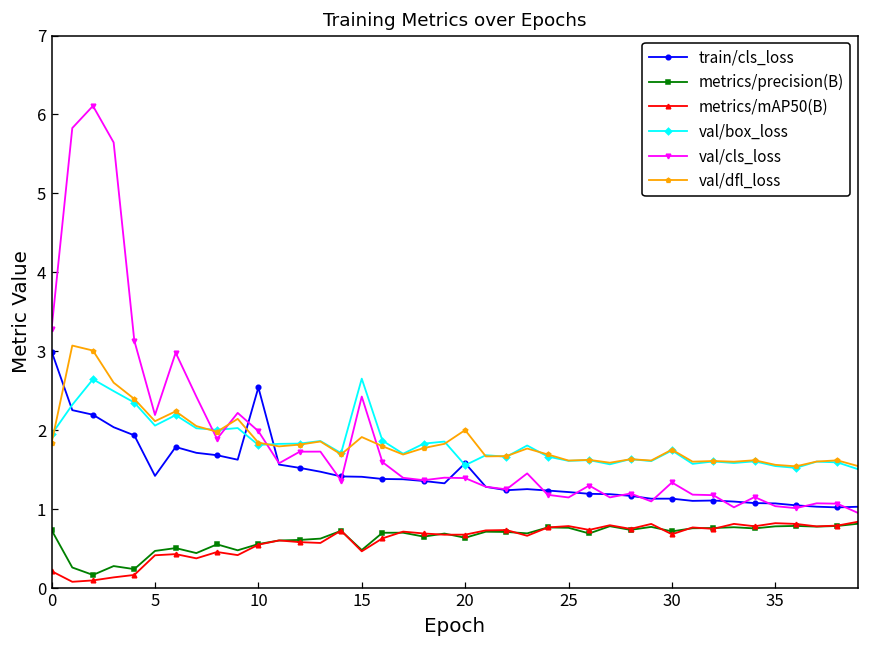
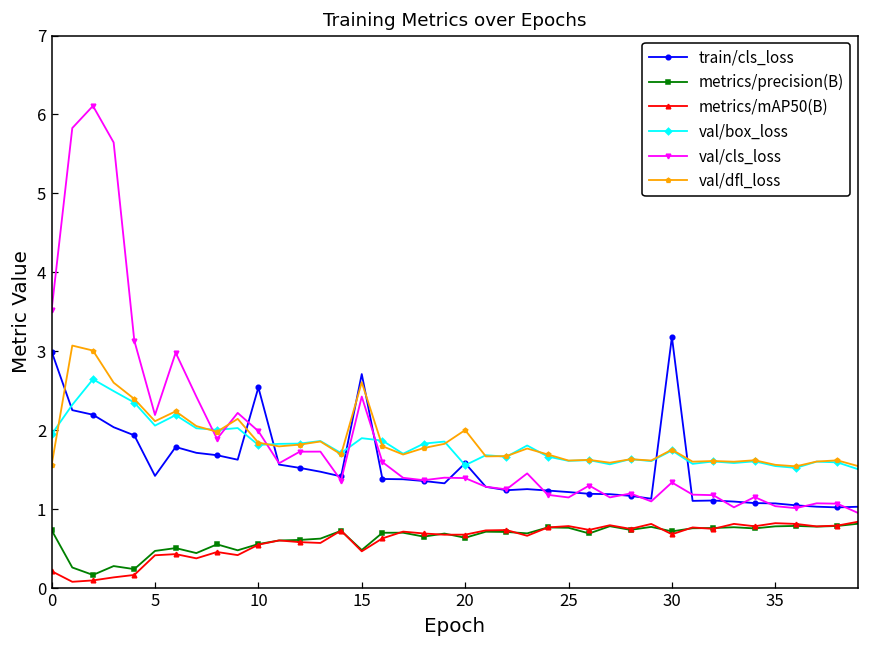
  {
    "train/cls_loss": {
      "0": 3.0,
      "5": 1.4,
      "10": 2.5,
-     "15": 1.4,
+     "15": 2.7,
      "25": 1.2,
-     "30": 1.1,
+     "30": 3.2,
      "35": 1.1
    },
    "metrics/precision(B)": {
      "0": 0.7,
      "5": 0.5,
      "20": 0.6,
      "30": 0.7,
      "35": 0.8
    },
    "metrics/mAP50(B)": {
      "0": 0.2,
      "5": 0.4,
      "20": 0.7,
      "30": 0.7,
      "35": 0.8
    },
    "val/box_loss": {
      "0": 1.9,
      "5": 2.1,
-     "15": 2.7
+     "15": 1.9
    },
    "val/cls_loss": {
-     "0": 3.3,
+     "0": 3.5,
      "5": 2.2,
      "10": 2.0,
      "15": 2.4,
      "20": 1.4,
      "25": 1.1,
      "30": 1.3,
      "35": 1.0
    },
    "val/dfl_loss": {
-     "0": 1.8,
+     "0": 1.6,
      "5": 2.1,
-     "15": 1.9,
+     "15": 2.6,
      "20": 2.0
    }
  }
